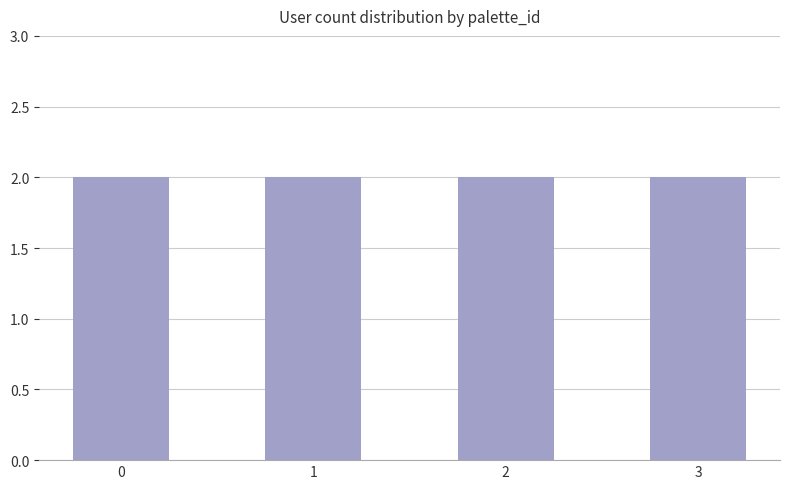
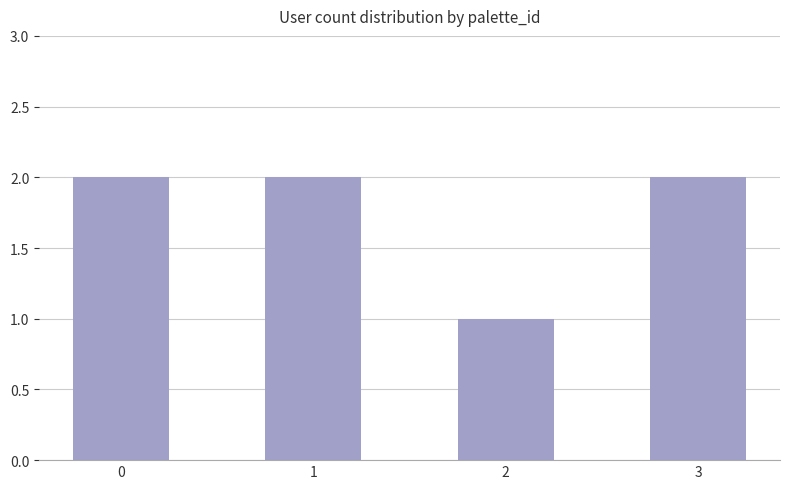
  {
    "0": 2,
    "1": 2,
-   "2": 2,
+   "2": 1,
    "3": 2
  }
